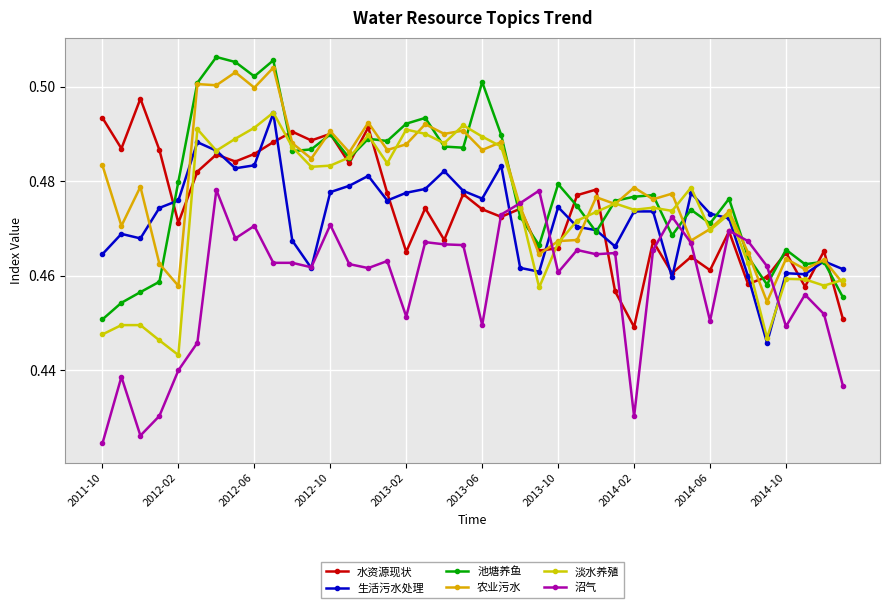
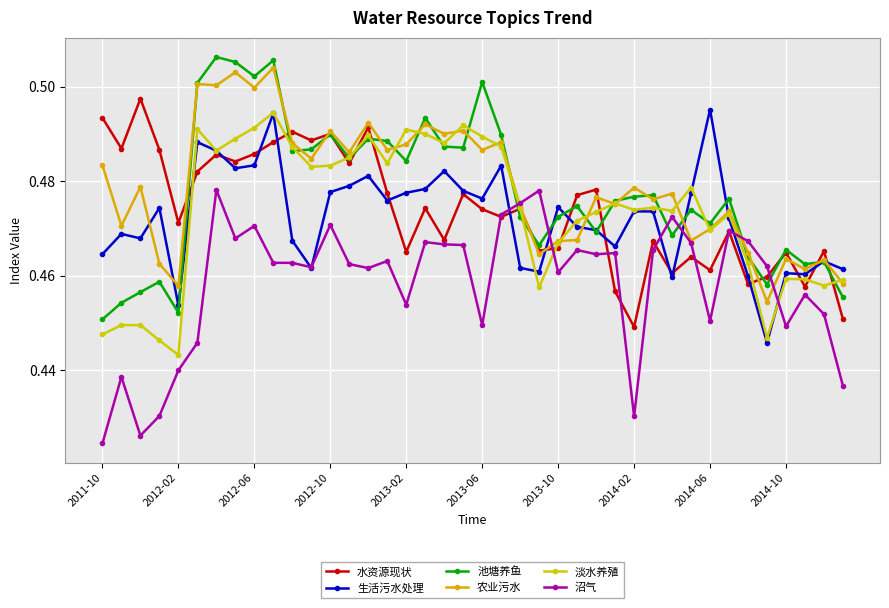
  {
    "水资源现状": {
      "2011-10": 0.493,
      "2012-02": 0.471,
      "2012-06": 0.486,
      "2013-02": 0.465,
      "2013-06": 0.474,
      "2013-10": 0.466,
      "2014-02": 0.449,
      "2014-06": 0.461,
      "2014-10": 0.465
    },
    "生活污水处理": {
      "2011-10": 0.465,
-     "2012-02": 0.476,
+     "2012-02": 0.454,
      "2012-06": 0.483,
      "2012-10": 0.478,
      "2013-02": 0.478,
      "2013-06": 0.476,
      "2013-10": 0.475,
-     "2014-06": 0.473,
+     "2014-06": 0.495,
      "2014-10": 0.461
    },
    "池塘养鱼": {
      "2011-10": 0.451,
-     "2012-02": 0.480,
+     "2012-02": 0.452,
      "2012-06": 0.502,
-     "2013-02": 0.492,
+     "2013-02": 0.484,
      "2013-06": 0.501,
-     "2013-10": 0.479,
+     "2013-10": 0.472,
      "2014-02": 0.477,
      "2014-06": 0.471,
      "2014-10": 0.465
    },
    "沼气": {
      "2011-10": 0.424,
      "2012-02": 0.440,
      "2012-06": 0.471,
      "2012-10": 0.471,
-     "2013-02": 0.451,
+     "2013-02": 0.454,
      "2013-06": 0.450,
      "2013-10": 0.461,
      "2014-02": 0.430,
      "2014-06": 0.450,
      "2014-10": 0.449
    }
  }
